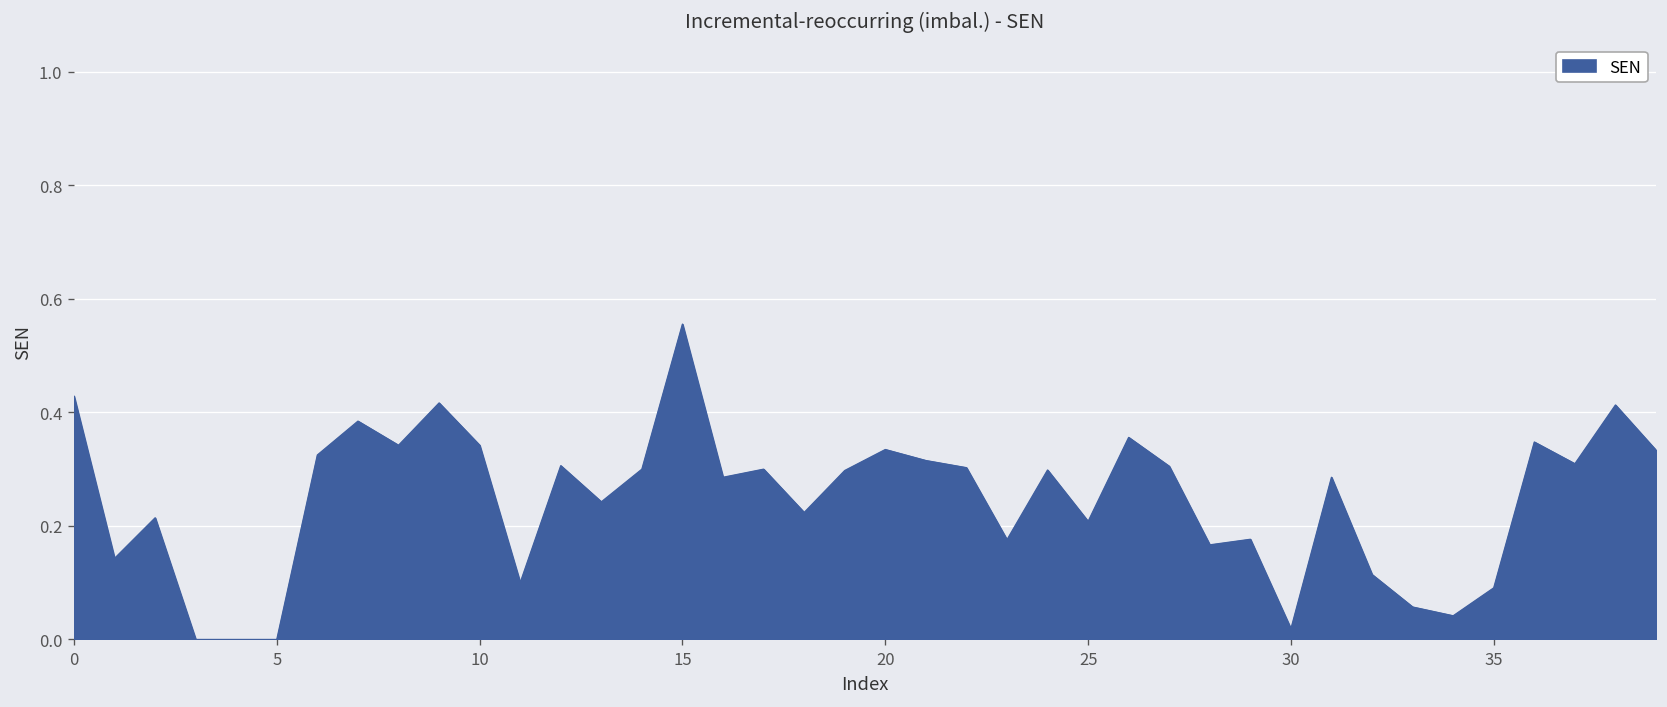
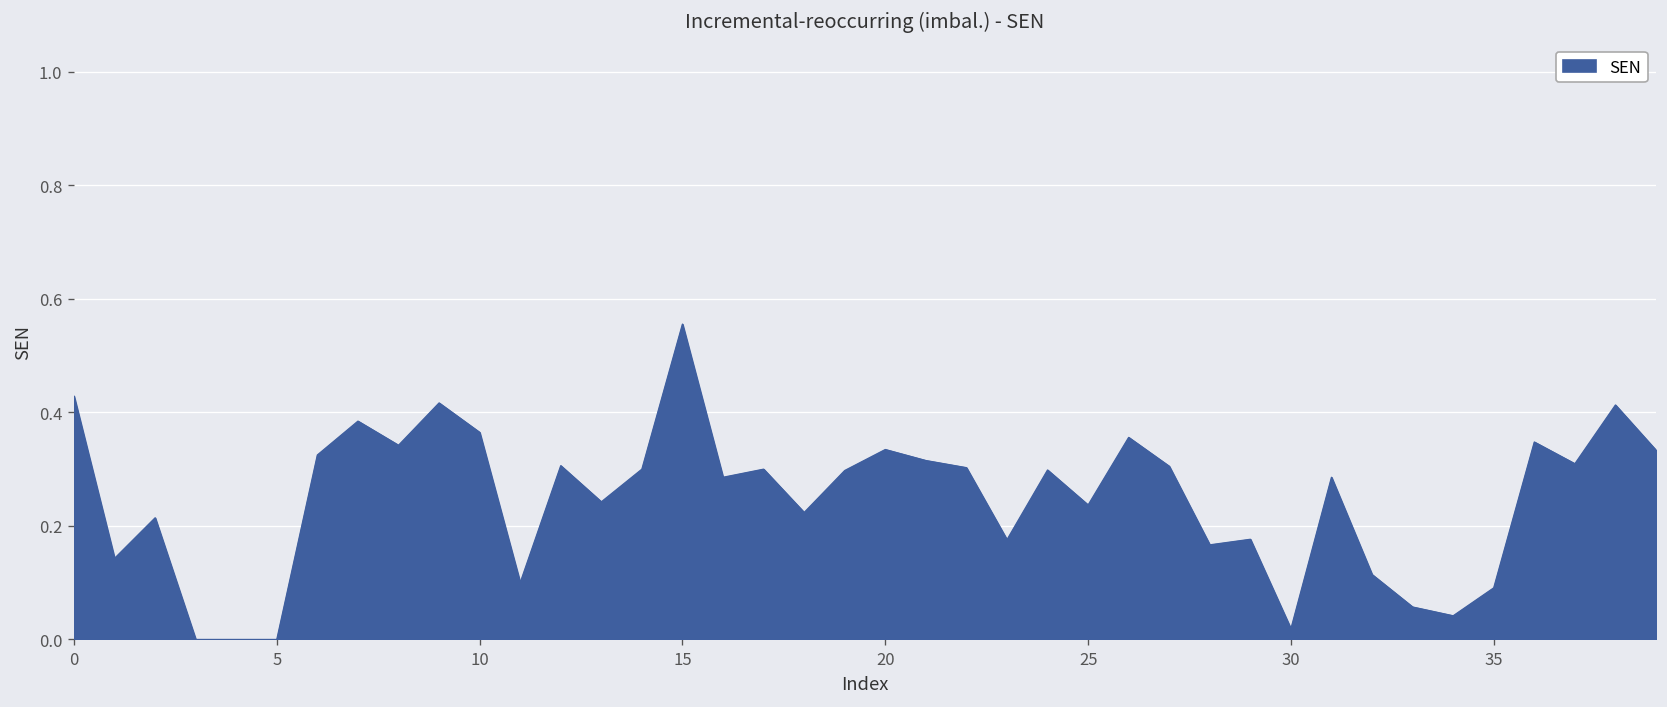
  {
    "0": 0.43,
    "5": 0.00,
-   "10": 0.34,
+   "10": 0.36,
    "15": 0.56,
    "20": 0.33,
-   "25": 0.21,
+   "25": 0.24,
    "30": 0.02,
    "35": 0.09
  }
